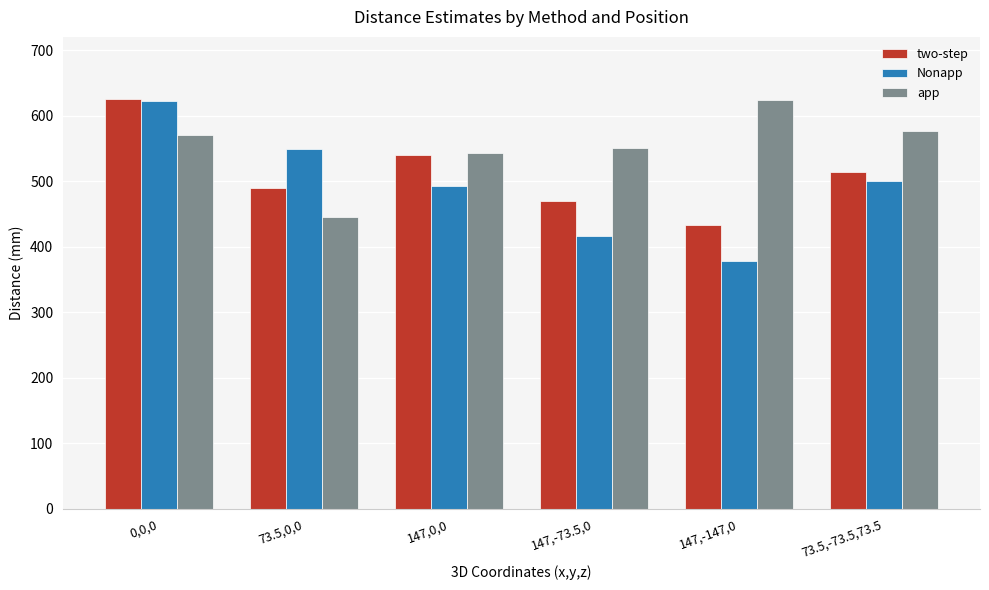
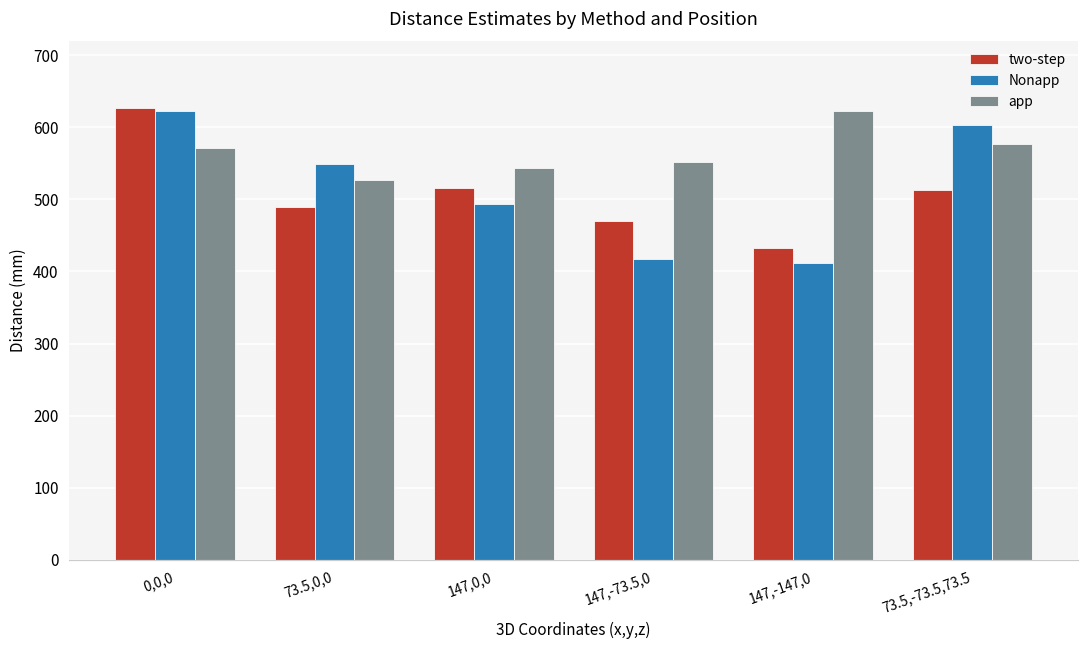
  {
    "two-step": {
      "0,0,0": 630,
      "73.5,0,0": 490,
-     "147,0,0": 540,
+     "147,0,0": 520,
      "147,-73.5,0": 470,
      "147,-147,0": 430,
      "73.5,-73.5,73.5": 510
    },
    "Nonapp": {
      "0,0,0": 620,
      "73.5,0,0": 550,
      "147,0,0": 490,
      "147,-73.5,0": 420,
-     "147,-147,0": 380,
-     "73.5,-73.5,73.5": 500
+     "147,-147,0": 410,
+     "73.5,-73.5,73.5": 600
    },
    "app": {
      "0,0,0": 570,
-     "73.5,0,0": 450,
+     "73.5,0,0": 530,
      "147,0,0": 540,
      "147,-73.5,0": 550,
      "147,-147,0": 620,
      "73.5,-73.5,73.5": 580
    }
  }
